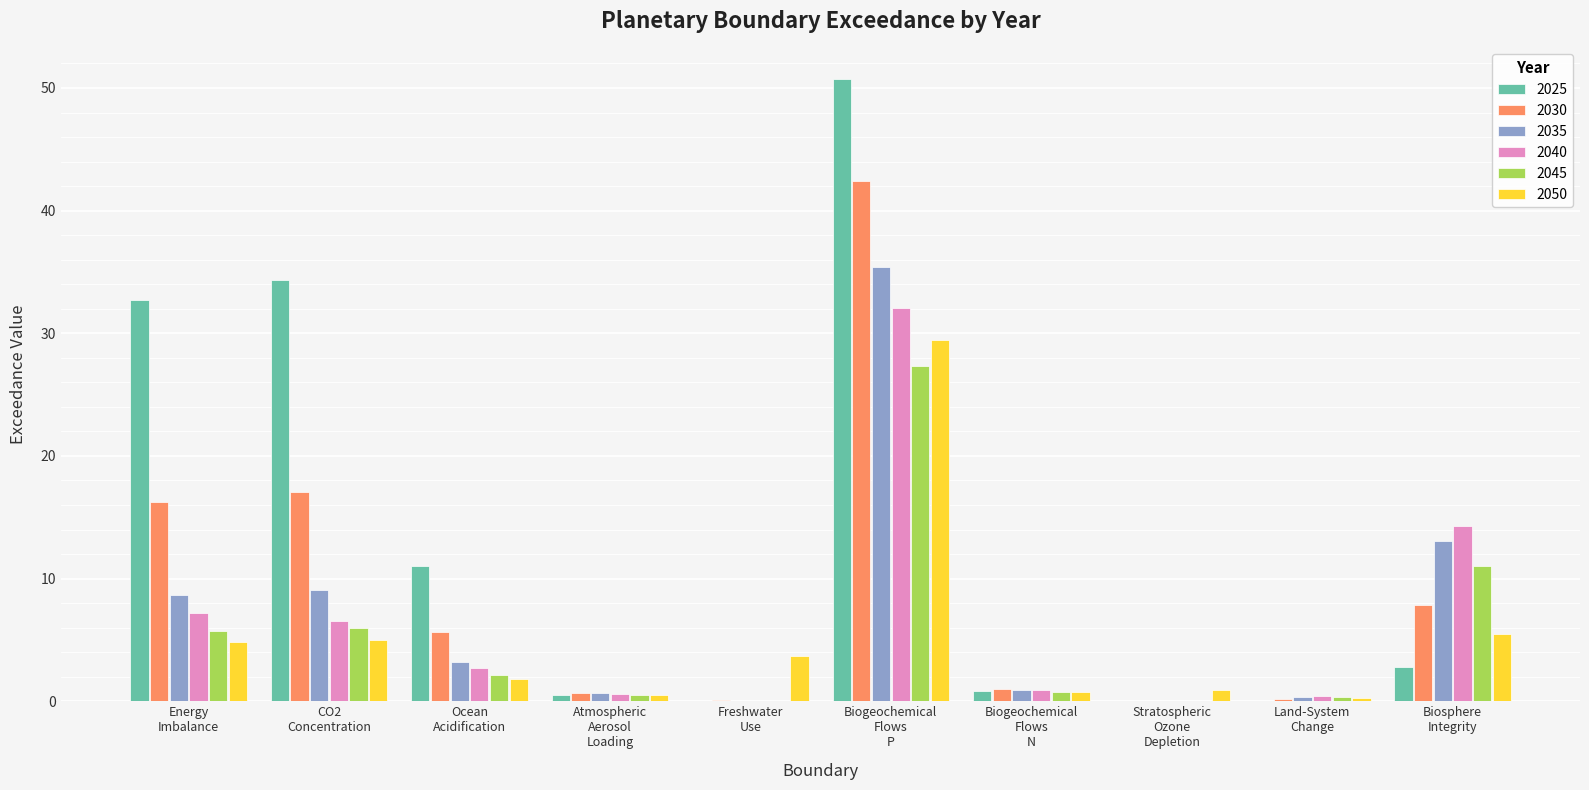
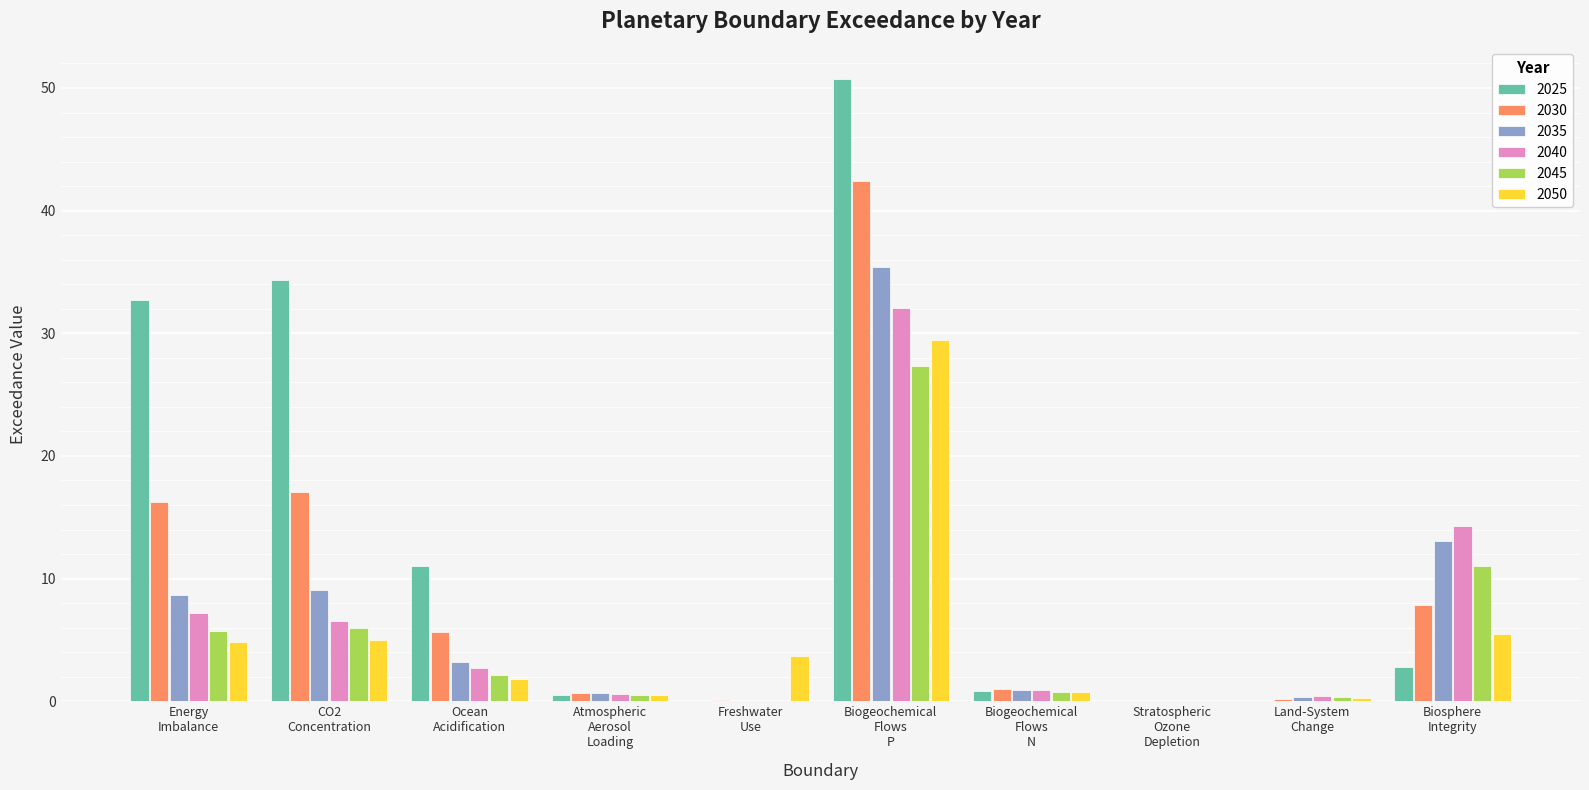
  {
    "2025": {
      "Energy Imbalance": 32.7,
      "CO2 Concentration": 34.4,
      "Ocean Acidification": 11.0,
      "Atmospheric Aerosol Loading": 0.5,
      "Biogeochemical Flows P": 50.8,
      "Biogeochemical Flows N": 0.9,
      "Biosphere Integrity": 2.8
    },
    "2030": {
      "Energy Imbalance": 16.3,
      "CO2 Concentration": 17.1,
      "Ocean Acidification": 5.6,
      "Atmospheric Aerosol Loading": 0.7,
      "Biogeochemical Flows P": 42.4,
      "Biogeochemical Flows N": 1.0,
      "Biosphere Integrity": 7.8
    },
    "2035": {
      "Energy Imbalance": 8.7,
      "CO2 Concentration": 9.1,
      "Ocean Acidification": 3.2,
      "Atmospheric Aerosol Loading": 0.7,
      "Biogeochemical Flows P": 35.4,
      "Biogeochemical Flows N": 1.0,
      "Land-System Change": 0.4,
      "Biosphere Integrity": 13.1
    },
    "2040": {
      "Energy Imbalance": 7.2,
      "CO2 Concentration": 6.5,
      "Ocean Acidification": 2.7,
      "Atmospheric Aerosol Loading": 0.6,
      "Biogeochemical Flows P": 32.0,
      "Biogeochemical Flows N": 0.9,
      "Land-System Change": 0.4,
      "Biosphere Integrity": 14.3
    },
    "2045": {
      "Energy Imbalance": 5.7,
      "CO2 Concentration": 5.9,
      "Ocean Acidification": 2.2,
      "Atmospheric Aerosol Loading": 0.5,
      "Biogeochemical Flows P": 27.4,
      "Biogeochemical Flows N": 0.8,
      "Land-System Change": 0.3,
      "Biosphere Integrity": 11.0
    },
    "2050": {
      "Energy Imbalance": 4.8,
      "CO2 Concentration": 5.0,
      "Ocean Acidification": 1.8,
      "Atmospheric Aerosol Loading": 0.5,
      "Freshwater Use": 3.7,
      "Biogeochemical Flows P": 29.4,
      "Biogeochemical Flows N": 0.7,
-     "Stratospheric Ozone Depletion": 1.0,
+     "Stratospheric Ozone Depletion": 0.0,
      "Land-System Change": 0.2,
      "Biosphere Integrity": 5.5
    }
  }
